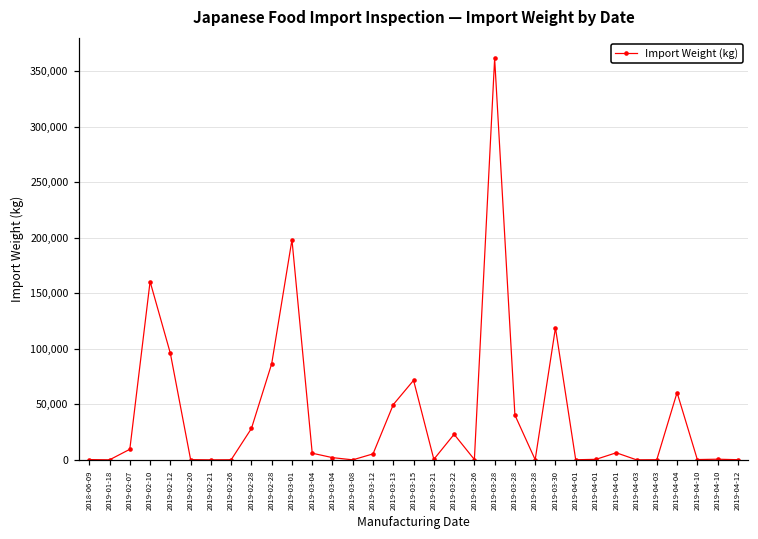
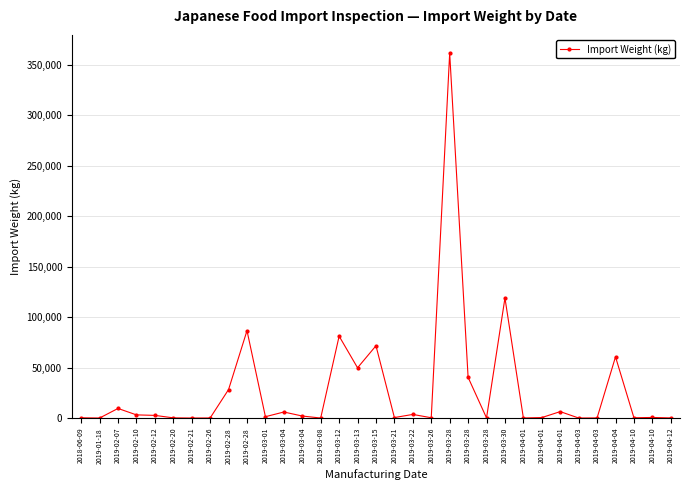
  {
    "2018-06-09": "0",
    "2019-01-18": "0",
    "2019-02-07": "10,000",
-   "2019-02-10": "161,000",
-   "2019-02-12": "96,000",
+   "2019-02-10": "3,000",
+   "2019-02-12": "3,000",
    "2019-02-20": "0",
    "2019-02-21": "0",
    "2019-02-26": "0",
-   "2019-03-01": "198,000",
+   "2019-03-01": "1,000",
    "2019-03-08": "0",
-   "2019-03-12": "5,000",
+   "2019-03-12": "81,000",
    "2019-03-13": "50,000",
    "2019-03-15": "72,000",
    "2019-03-21": "1,000",
-   "2019-03-22": "23,000",
+   "2019-03-22": "4,000",
    "2019-03-26": "0",
    "2019-03-30": "119,000",
    "2019-04-04": "61,000",
    "2019-04-12": "0"
  }
